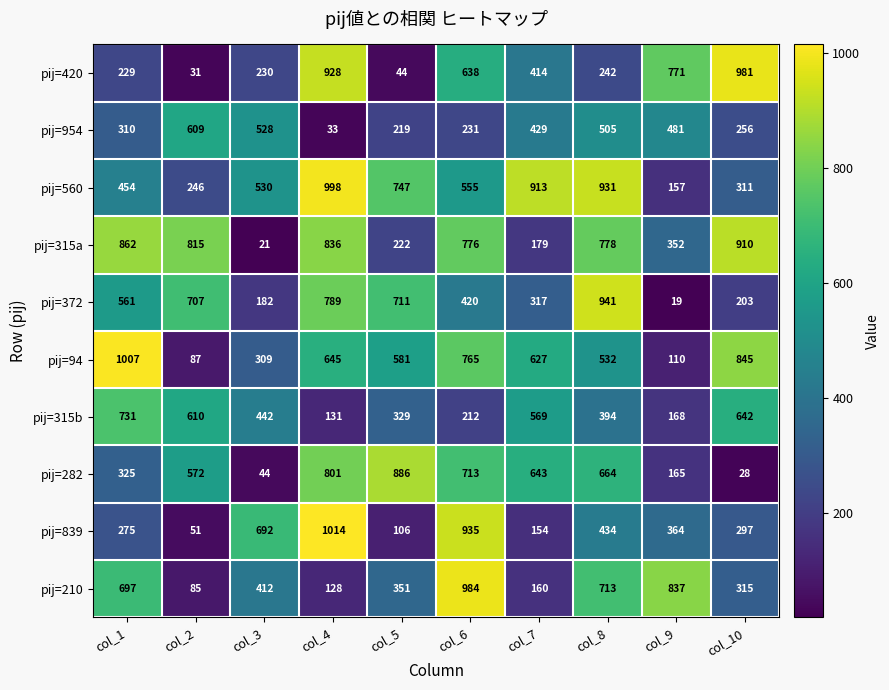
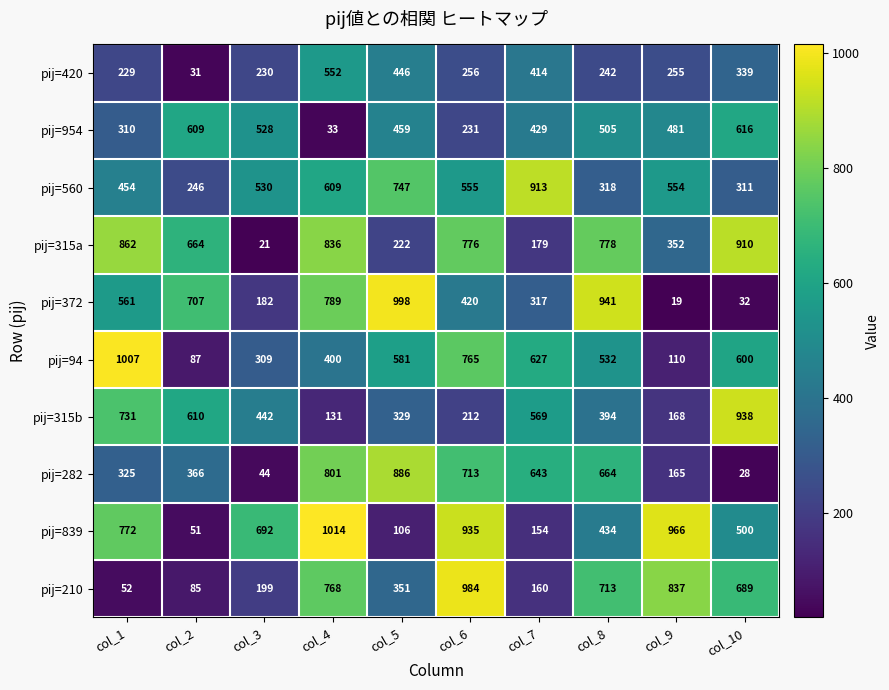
  {
    "pij=420": {
      "col_1": 229,
      "col_2": 31,
      "col_3": 230,
-     "col_4": 928,
-     "col_5": 44,
-     "col_6": 638,
+     "col_4": 552,
+     "col_5": 446,
+     "col_6": 256,
      "col_7": 414,
      "col_8": 242,
-     "col_9": 771,
-     "col_10": 981
+     "col_9": 255,
+     "col_10": 339
    },
    "pij=954": {
      "col_1": 310,
      "col_2": 609,
      "col_3": 528,
      "col_4": 33,
-     "col_5": 219,
+     "col_5": 459,
      "col_6": 231,
      "col_7": 429,
      "col_8": 505,
      "col_9": 481,
-     "col_10": 256
+     "col_10": 616
    },
    "pij=560": {
      "col_1": 454,
      "col_2": 246,
      "col_3": 530,
-     "col_4": 998,
+     "col_4": 609,
      "col_5": 747,
      "col_6": 555,
      "col_7": 913,
-     "col_8": 931,
-     "col_9": 157,
+     "col_8": 318,
+     "col_9": 554,
      "col_10": 311
    },
    "pij=315a": {
      "col_1": 862,
-     "col_2": 815,
+     "col_2": 664,
      "col_3": 21,
      "col_4": 836,
      "col_5": 222,
      "col_6": 776,
      "col_7": 179,
      "col_8": 778,
      "col_9": 352,
      "col_10": 910
    },
    "pij=372": {
      "col_1": 561,
      "col_2": 707,
      "col_3": 182,
      "col_4": 789,
-     "col_5": 711,
+     "col_5": 998,
      "col_6": 420,
      "col_7": 317,
      "col_8": 941,
      "col_9": 19,
-     "col_10": 203
+     "col_10": 32
    },
    "pij=94": {
      "col_1": 1007,
      "col_2": 87,
      "col_3": 309,
-     "col_4": 645,
+     "col_4": 400,
      "col_5": 581,
      "col_6": 765,
      "col_7": 627,
      "col_8": 532,
      "col_9": 110,
-     "col_10": 845
+     "col_10": 600
    },
    "pij=315b": {
      "col_1": 731,
      "col_2": 610,
      "col_3": 442,
      "col_4": 131,
      "col_5": 329,
      "col_6": 212,
      "col_7": 569,
      "col_8": 394,
      "col_9": 168,
-     "col_10": 642
+     "col_10": 938
    },
    "pij=282": {
      "col_1": 325,
-     "col_2": 572,
+     "col_2": 366,
      "col_3": 44,
      "col_4": 801,
      "col_5": 886,
      "col_6": 713,
      "col_7": 643,
      "col_8": 664,
      "col_9": 165,
      "col_10": 28
    },
    "pij=839": {
-     "col_1": 275,
+     "col_1": 772,
      "col_2": 51,
      "col_3": 692,
      "col_4": 1014,
      "col_5": 106,
      "col_6": 935,
      "col_7": 154,
      "col_8": 434,
-     "col_9": 364,
-     "col_10": 297
+     "col_9": 966,
+     "col_10": 500
    },
    "pij=210": {
-     "col_1": 697,
+     "col_1": 52,
      "col_2": 85,
-     "col_3": 412,
-     "col_4": 128,
+     "col_3": 199,
+     "col_4": 768,
      "col_5": 351,
      "col_6": 984,
      "col_7": 160,
      "col_8": 713,
      "col_9": 837,
-     "col_10": 315
+     "col_10": 689
    }
  }
